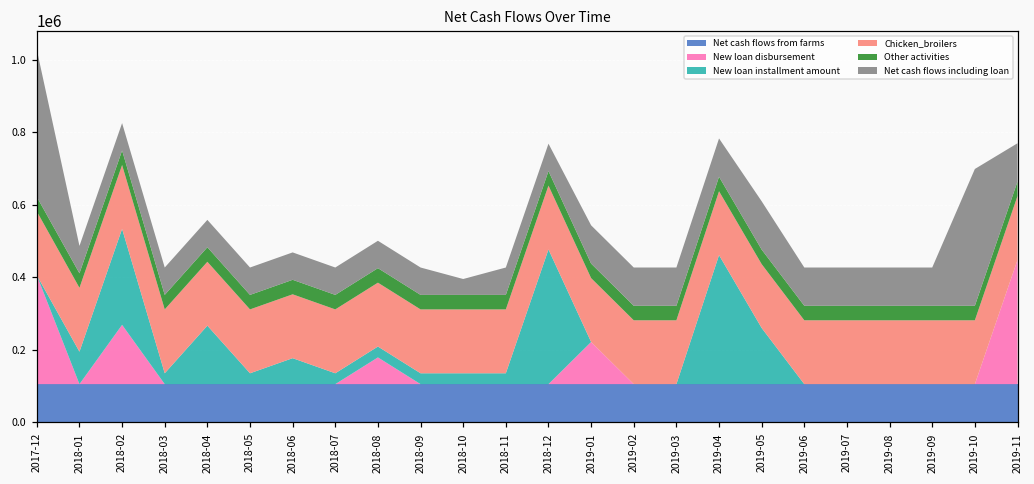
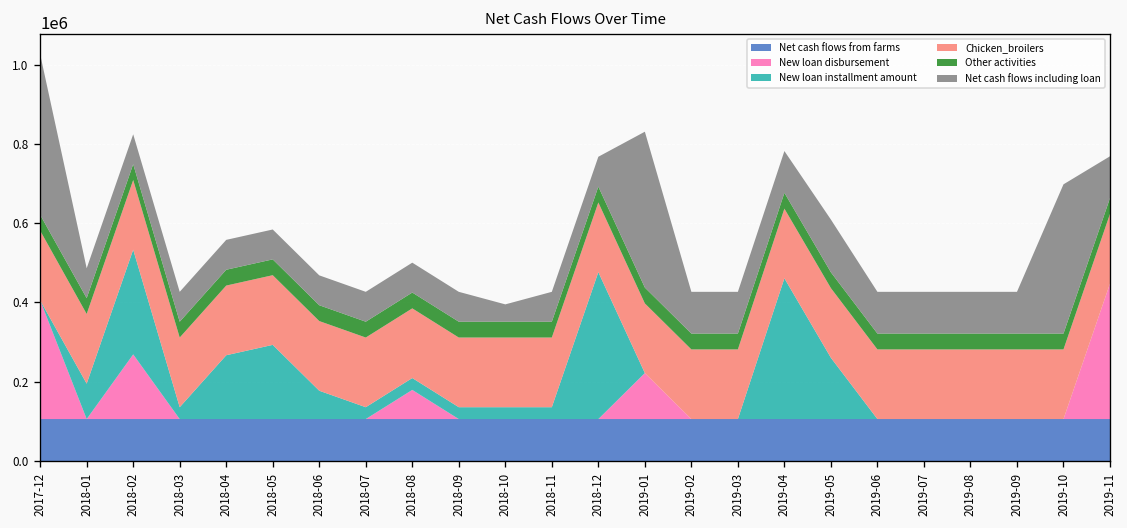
  {
    "Net cash flows from farms": {
      "2017-12": 110000,
      "2018-02": 110000,
      "2018-08": 110000,
      "2019-01": 110000,
      "2019-11": 110000
    },
    "New loan disbursement": {
      "2018-02": 160000,
      "2018-08": 70000
    },
    "New loan installment amount": {
      "2018-01": 90000,
      "2018-02": 260000,
      "2018-03": 30000,
      "2018-04": 160000,
-     "2018-05": 30000,
+     "2018-05": 190000,
      "2018-06": 70000,
      "2018-07": 30000,
      "2018-08": 30000,
      "2018-09": 30000,
      "2018-10": 30000,
      "2018-11": 30000,
      "2018-12": 370000,
      "2019-04": 360000,
      "2019-05": 150000
    },
    "Chicken_broilers": {
      "2017-12": 180000,
      "2018-01": 180000,
      "2018-02": 180000,
      "2018-03": 180000,
      "2018-04": 180000,
      "2018-05": 180000,
      "2018-06": 180000,
      "2018-07": 180000,
      "2018-08": 180000,
      "2018-09": 180000,
      "2018-10": 180000,
      "2018-11": 180000,
      "2018-12": 180000,
      "2019-01": 180000,
      "2019-02": 180000,
      "2019-03": 180000,
      "2019-04": 180000,
      "2019-05": 180000,
      "2019-06": 180000,
      "2019-07": 180000,
      "2019-08": 180000,
      "2019-09": 180000,
      "2019-10": 180000,
      "2019-11": 180000
    },
    "Other activities": {
      "2017-12": 40000,
      "2018-01": 40000,
      "2018-02": 40000,
      "2018-03": 40000,
      "2018-04": 40000,
      "2018-05": 40000,
      "2018-06": 40000,
      "2018-07": 40000,
      "2018-08": 40000,
      "2018-09": 40000,
      "2018-10": 40000,
      "2018-11": 40000,
      "2018-12": 40000,
      "2019-01": 40000,
      "2019-02": 40000,
      "2019-03": 40000,
      "2019-04": 40000,
      "2019-05": 40000,
      "2019-06": 40000,
      "2019-07": 40000,
      "2019-08": 40000,
      "2019-09": 40000,
      "2019-10": 40000,
      "2019-11": 40000
    },
    "Net cash flows including loan": {
      "2017-12": 410000,
      "2018-01": 80000,
      "2018-02": 80000,
      "2018-03": 80000,
      "2018-04": 80000,
      "2018-05": 80000,
      "2018-06": 80000,
      "2018-07": 80000,
      "2018-08": 80000,
      "2018-09": 80000,
      "2018-10": 40000,
      "2018-11": 80000,
      "2018-12": 80000,
-     "2019-01": 110000,
+     "2019-01": 390000,
      "2019-02": 110000,
      "2019-03": 110000,
      "2019-04": 110000,
      "2019-05": 130000,
      "2019-06": 110000,
      "2019-07": 110000,
      "2019-08": 110000,
      "2019-09": 110000,
      "2019-10": 380000,
      "2019-11": 110000
    }
  }
